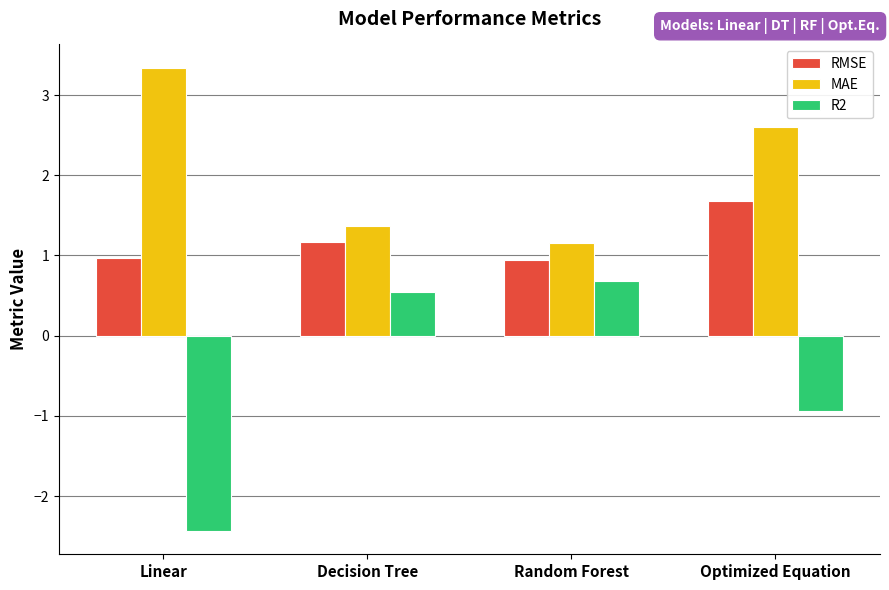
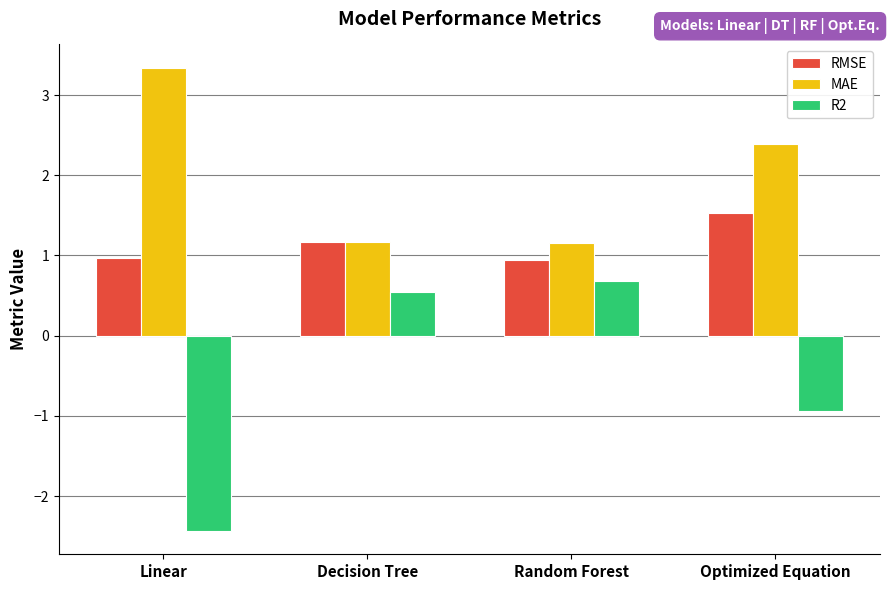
  {
    "RMSE": {
      "Linear": 1.0,
      "Decision Tree": 1.2,
      "Random Forest": 0.9,
-     "Optimized Equation": 1.7
+     "Optimized Equation": 1.5
    },
    "MAE": {
      "Linear": 3.3,
-     "Decision Tree": 1.4,
+     "Decision Tree": 1.2,
      "Random Forest": 1.2,
-     "Optimized Equation": 2.6
+     "Optimized Equation": 2.4
    },
    "R2": {
      "Linear": -2.4,
      "Decision Tree": 0.5,
      "Random Forest": 0.7,
      "Optimized Equation": -0.9
    }
  }
